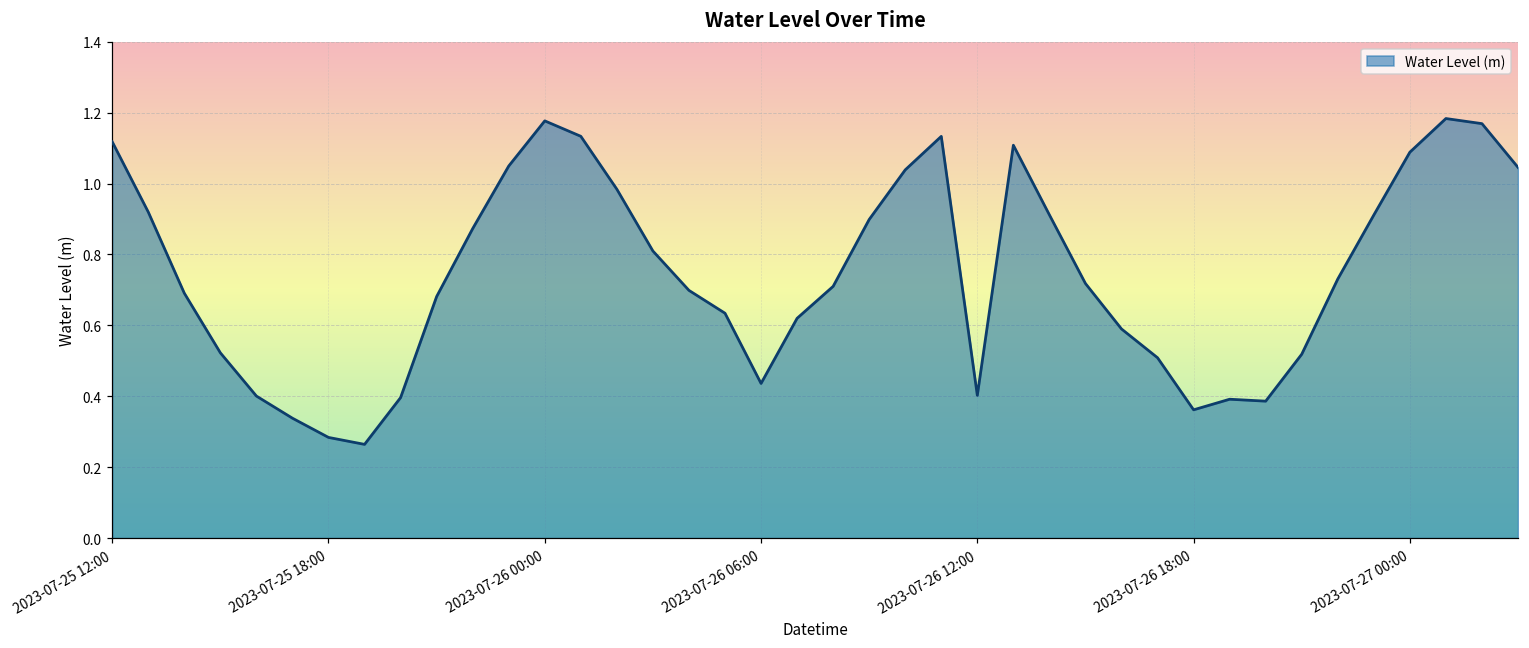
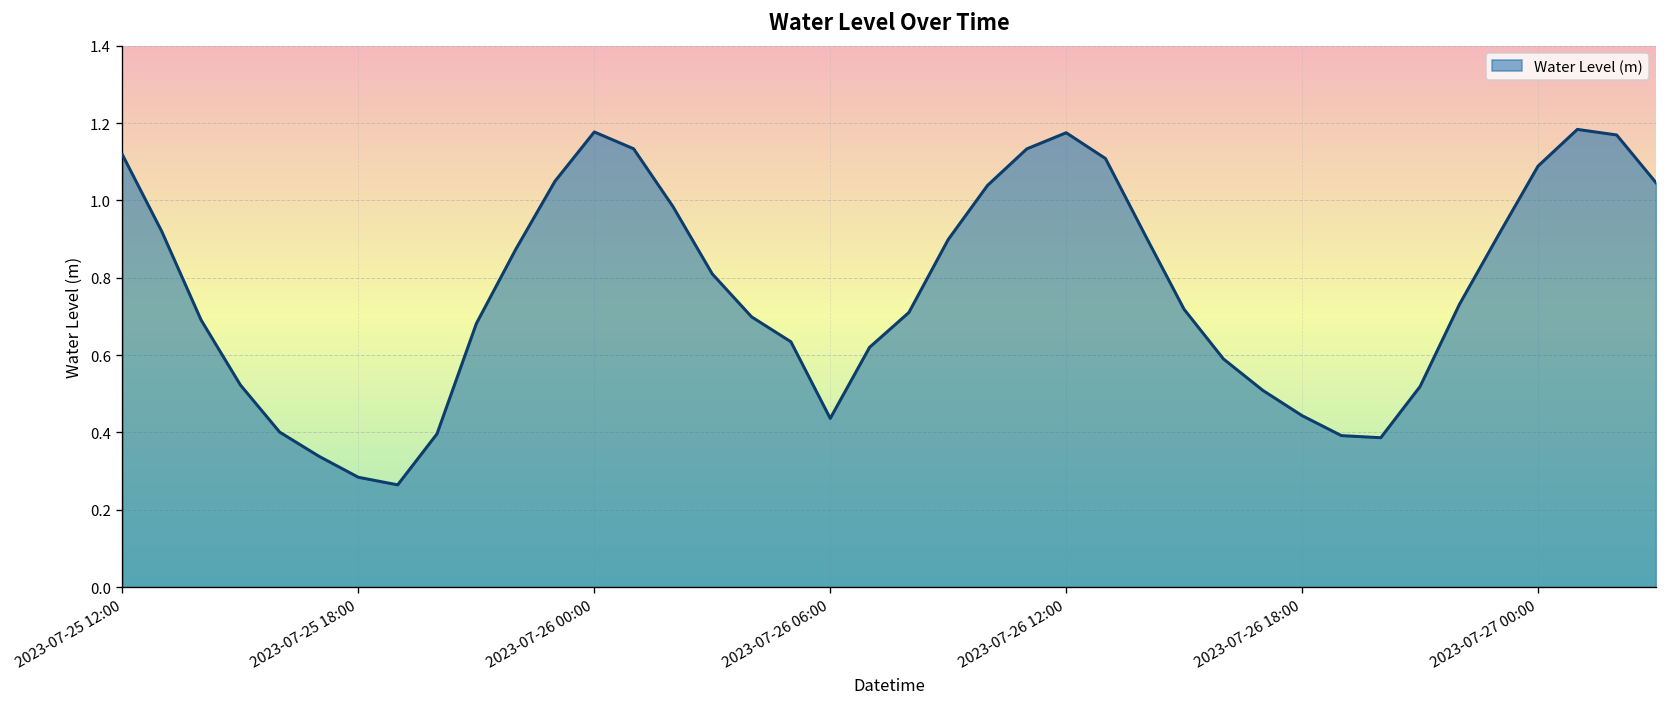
  {
    "2023-07-25 12:00": 1.12,
    "2023-07-25 18:00": 0.28,
    "2023-07-26 00:00": 1.18,
    "2023-07-26 06:00": 0.44,
-   "2023-07-26 12:00": 0.40,
-   "2023-07-26 18:00": 0.36,
+   "2023-07-26 12:00": 1.17,
+   "2023-07-26 18:00": 0.44,
    "2023-07-27 00:00": 1.09
  }
